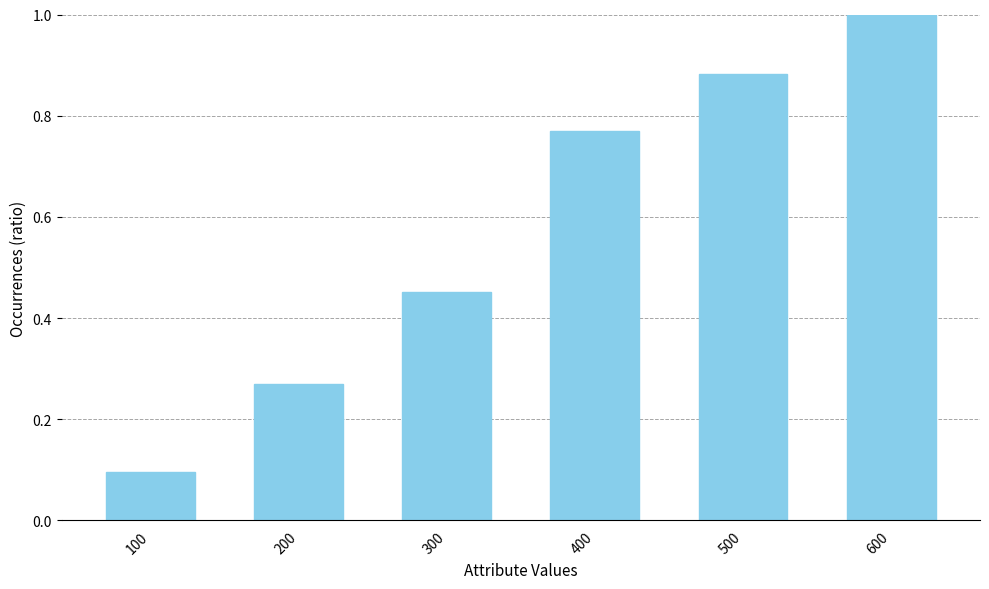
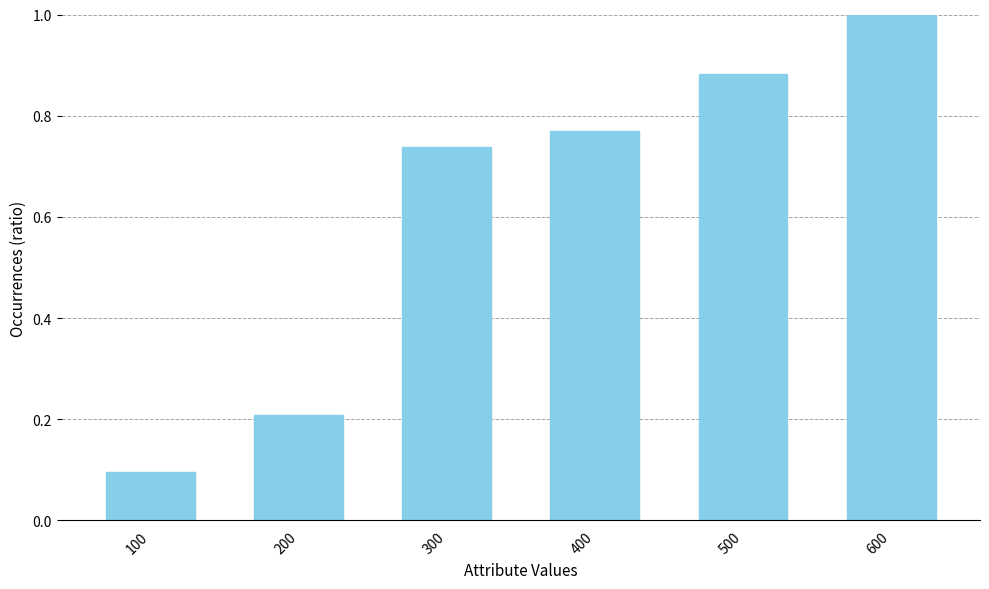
  {
    "100": 0.10,
-   "200": 0.27,
-   "300": 0.45,
+   "200": 0.21,
+   "300": 0.74,
    "400": 0.77,
    "500": 0.88,
    "600": 1.00
  }
